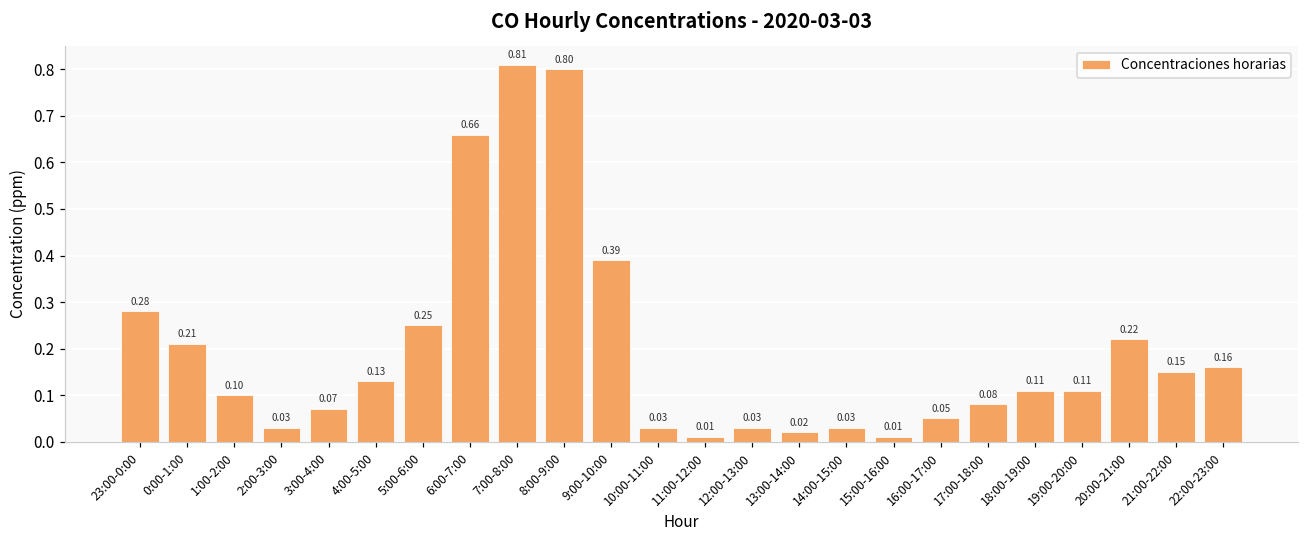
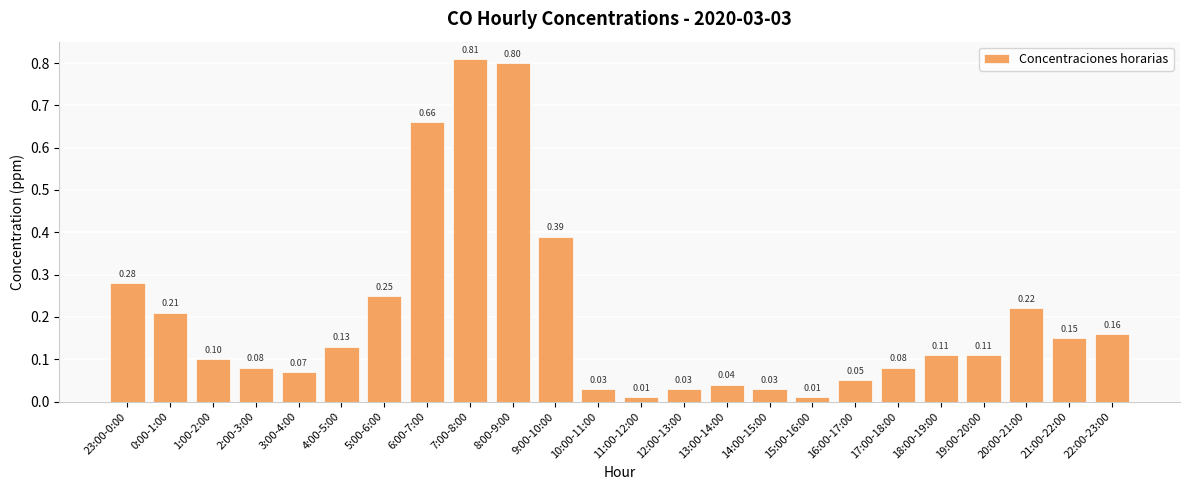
  {
    "23:00-0:00": 0.28,
    "0:00-1:00": 0.21,
    "1:00-2:00": 0.10,
-   "2:00-3:00": 0.03,
+   "2:00-3:00": 0.08,
    "3:00-4:00": 0.07,
    "4:00-5:00": 0.13,
    "5:00-6:00": 0.25,
    "6:00-7:00": 0.66,
    "7:00-8:00": 0.81,
    "8:00-9:00": 0.80,
    "9:00-10:00": 0.39,
    "10:00-11:00": 0.03,
    "11:00-12:00": 0.01,
    "12:00-13:00": 0.03,
-   "13:00-14:00": 0.02,
+   "13:00-14:00": 0.04,
    "14:00-15:00": 0.03,
    "15:00-16:00": 0.01,
    "16:00-17:00": 0.05,
    "17:00-18:00": 0.08,
    "18:00-19:00": 0.11,
    "19:00-20:00": 0.11,
    "20:00-21:00": 0.22,
    "21:00-22:00": 0.15,
    "22:00-23:00": 0.16
  }
